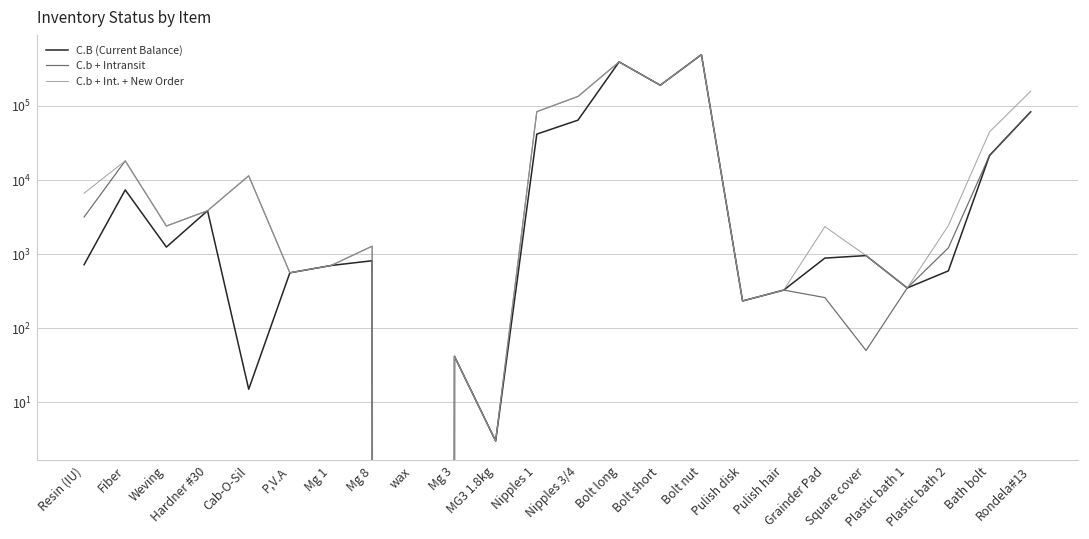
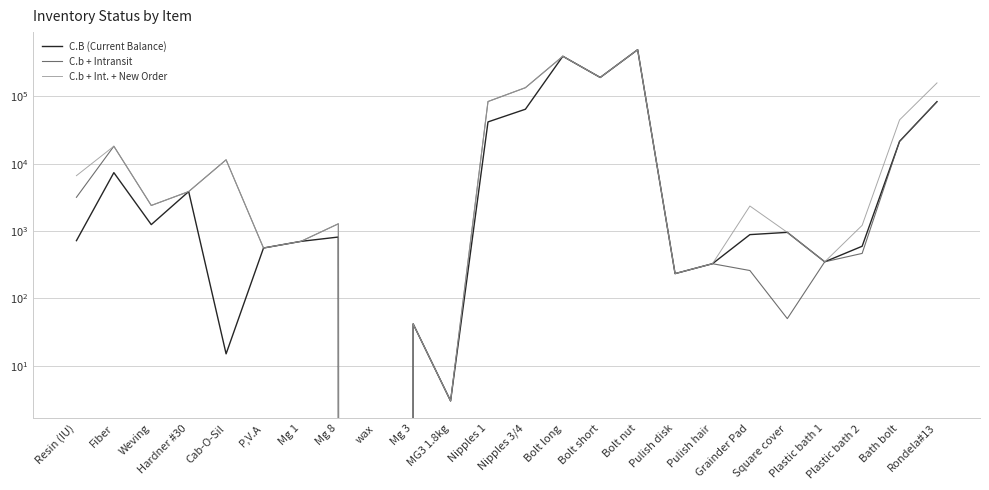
  {
    "C.B (Current Balance)": {
      "Resin (IU)": 700,
      "Fiber": 7000,
      "Weving": 1200,
      "Cab-O-Sil": 15,
      "Mg 8": 800,
      "Nipples 1": 40000,
      "Nipples 3/4": 60000,
      "Grainder Pad": 900,
      "Plastic bath 2": 600
    },
    "C.b + Intransit": {
      "Resin (IU)": 3000,
      "Grainder Pad": 260,
      "Square cover": 50,
-     "Plastic bath 2": 1200
+     "Plastic bath 2": 500
    },
    "C.b + Int. + New Order": {
      "Resin (IU)": 7000,
      "Grainder Pad": 2400,
-     "Plastic bath 2": 2400,
+     "Plastic bath 2": 1200,
      "Bath bolt": 40000,
      "Rondela#13": 160000
    }
  }
